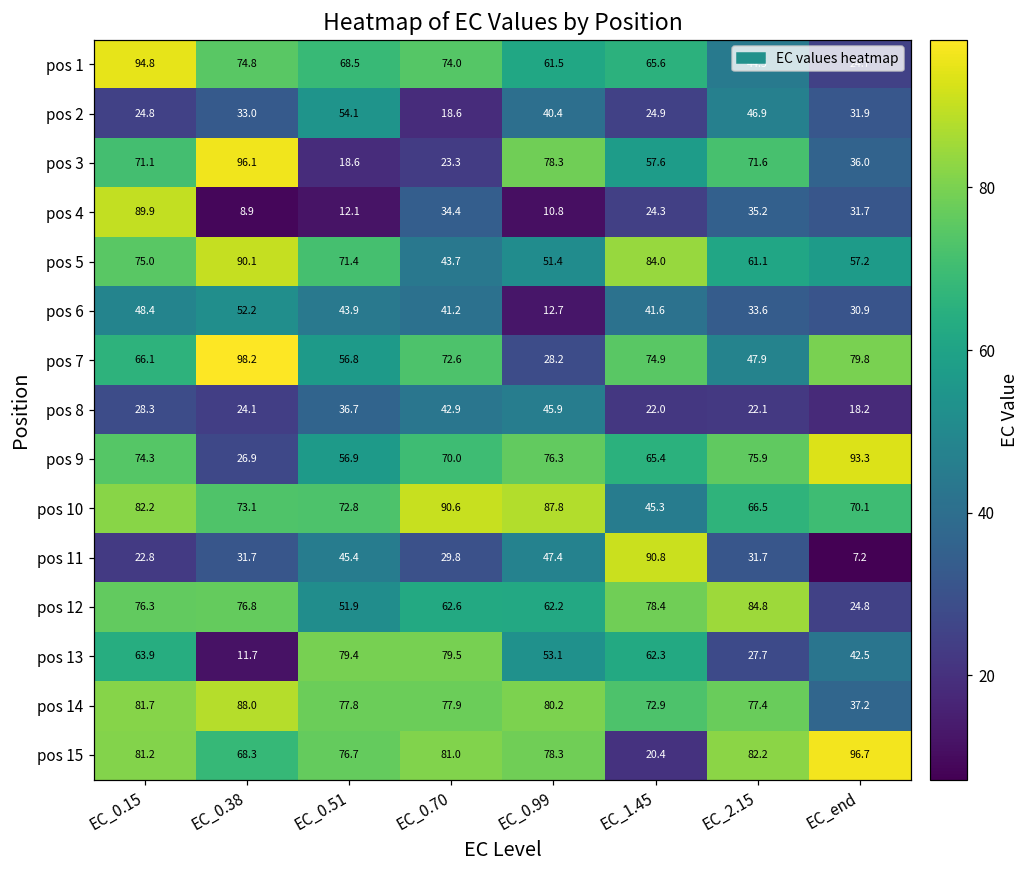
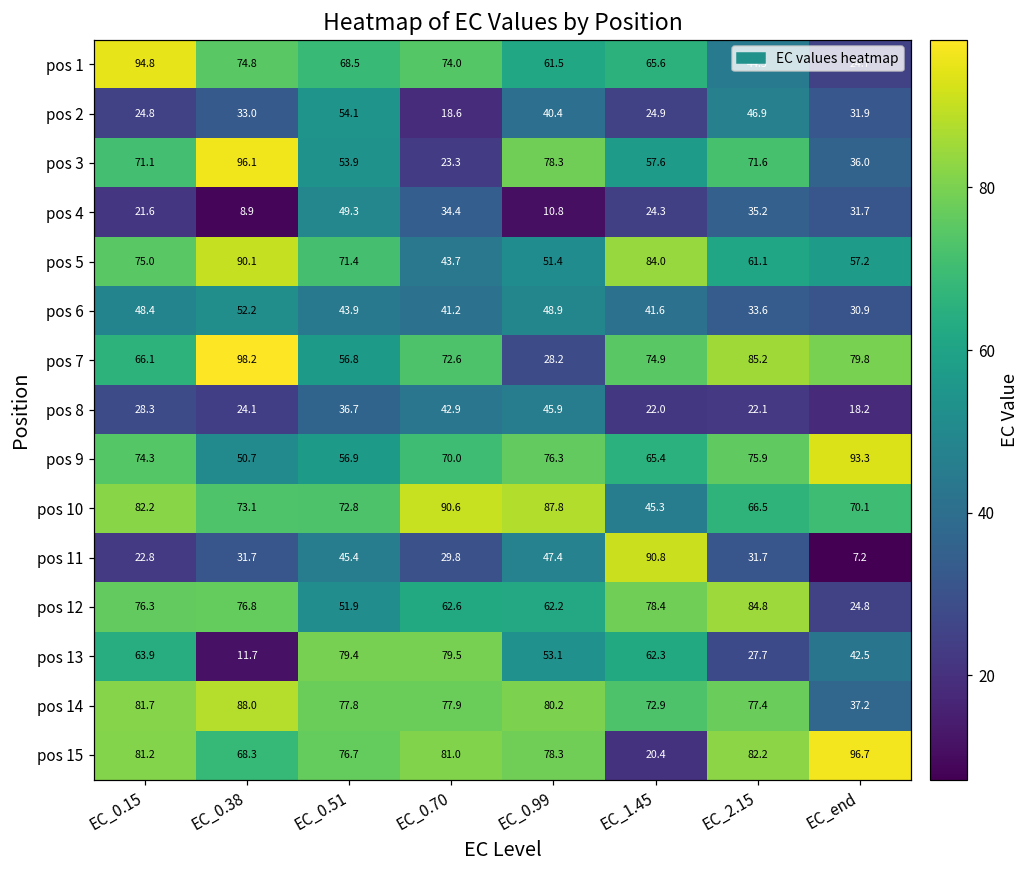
  {
    "pos 1": {
      "EC_0.15": 94.8,
      "EC_0.38": 74.8,
      "EC_0.51": 68.5,
      "EC_0.70": 74.0,
      "EC_0.99": 61.5,
      "EC_1.45": 65.6
    },
    "pos 2": {
      "EC_0.15": 24.8,
      "EC_0.38": 33.0,
      "EC_0.51": 54.1,
      "EC_0.70": 18.6,
      "EC_0.99": 40.4,
      "EC_1.45": 24.9,
      "EC_2.15": 46.9,
      "EC_end": 31.9
    },
    "pos 3": {
      "EC_0.15": 71.1,
      "EC_0.38": 96.1,
-     "EC_0.51": 18.6,
+     "EC_0.51": 53.9,
      "EC_0.70": 23.3,
      "EC_0.99": 78.3,
      "EC_1.45": 57.6,
      "EC_2.15": 71.6,
      "EC_end": 36.0
    },
    "pos 4": {
-     "EC_0.15": 89.9,
+     "EC_0.15": 21.6,
      "EC_0.38": 8.9,
-     "EC_0.51": 12.1,
+     "EC_0.51": 49.3,
      "EC_0.70": 34.4,
      "EC_0.99": 10.8,
      "EC_1.45": 24.3,
      "EC_2.15": 35.2,
      "EC_end": 31.7
    },
    "pos 5": {
      "EC_0.15": 75.0,
      "EC_0.38": 90.1,
      "EC_0.51": 71.4,
      "EC_0.70": 43.7,
      "EC_0.99": 51.4,
      "EC_1.45": 84.0,
      "EC_2.15": 61.1,
      "EC_end": 57.2
    },
    "pos 6": {
      "EC_0.15": 48.4,
      "EC_0.38": 52.2,
      "EC_0.51": 43.9,
      "EC_0.70": 41.2,
-     "EC_0.99": 12.7,
+     "EC_0.99": 48.9,
      "EC_1.45": 41.6,
      "EC_2.15": 33.6,
      "EC_end": 30.9
    },
    "pos 7": {
      "EC_0.15": 66.1,
      "EC_0.38": 98.2,
      "EC_0.51": 56.8,
      "EC_0.70": 72.6,
      "EC_0.99": 28.2,
      "EC_1.45": 74.9,
-     "EC_2.15": 47.9,
+     "EC_2.15": 85.2,
      "EC_end": 79.8
    },
    "pos 8": {
      "EC_0.15": 28.3,
      "EC_0.38": 24.1,
      "EC_0.51": 36.7,
      "EC_0.70": 42.9,
      "EC_0.99": 45.9,
      "EC_1.45": 22.0,
      "EC_2.15": 22.1,
      "EC_end": 18.2
    },
    "pos 9": {
      "EC_0.15": 74.3,
-     "EC_0.38": 26.9,
+     "EC_0.38": 50.7,
      "EC_0.51": 56.9,
      "EC_0.70": 70.0,
      "EC_0.99": 76.3,
      "EC_1.45": 65.4,
      "EC_2.15": 75.9,
      "EC_end": 93.3
    },
    "pos 10": {
      "EC_0.15": 82.2,
      "EC_0.38": 73.1,
      "EC_0.51": 72.8,
      "EC_0.70": 90.6,
      "EC_0.99": 87.8,
      "EC_1.45": 45.3,
      "EC_2.15": 66.5,
      "EC_end": 70.1
    },
    "pos 11": {
      "EC_0.15": 22.8,
      "EC_0.38": 31.7,
      "EC_0.51": 45.4,
      "EC_0.70": 29.8,
      "EC_0.99": 47.4,
      "EC_1.45": 90.8,
      "EC_2.15": 31.7,
      "EC_end": 7.2
    },
    "pos 12": {
      "EC_0.15": 76.3,
      "EC_0.38": 76.8,
      "EC_0.51": 51.9,
      "EC_0.70": 62.6,
      "EC_0.99": 62.2,
      "EC_1.45": 78.4,
      "EC_2.15": 84.8,
      "EC_end": 24.8
    },
    "pos 13": {
      "EC_0.15": 63.9,
      "EC_0.38": 11.7,
      "EC_0.51": 79.4,
      "EC_0.70": 79.5,
      "EC_0.99": 53.1,
      "EC_1.45": 62.3,
      "EC_2.15": 27.7,
      "EC_end": 42.5
    },
    "pos 14": {
      "EC_0.15": 81.7,
      "EC_0.38": 88.0,
      "EC_0.51": 77.8,
      "EC_0.70": 77.9,
      "EC_0.99": 80.2,
      "EC_1.45": 72.9,
      "EC_2.15": 77.4,
      "EC_end": 37.2
    },
    "pos 15": {
      "EC_0.15": 81.2,
      "EC_0.38": 68.3,
      "EC_0.51": 76.7,
      "EC_0.70": 81.0,
      "EC_0.99": 78.3,
      "EC_1.45": 20.4,
      "EC_2.15": 82.2,
      "EC_end": 96.7
    }
  }
